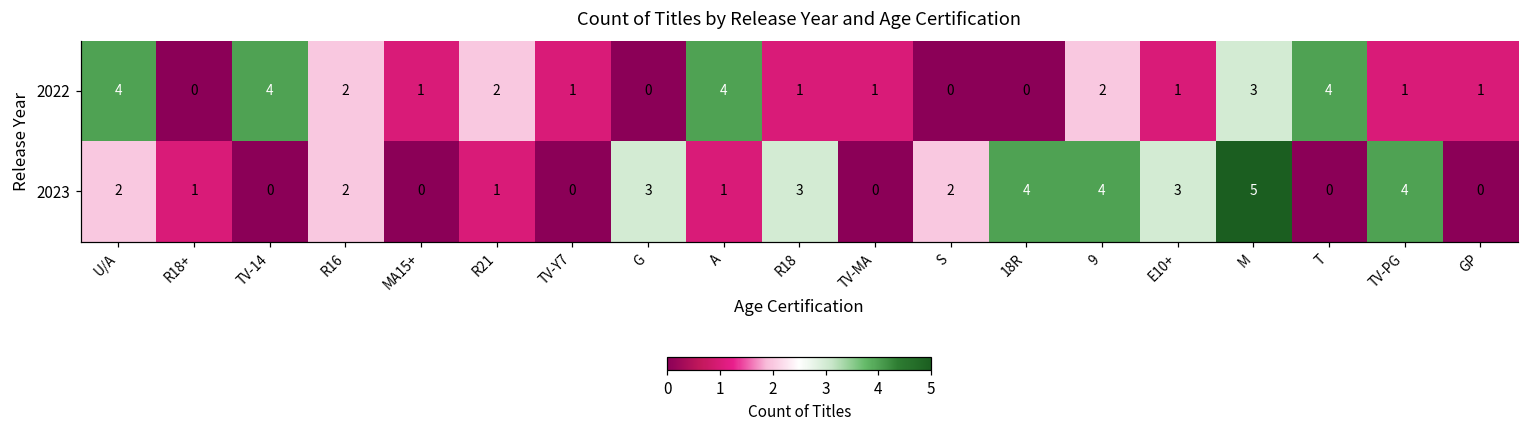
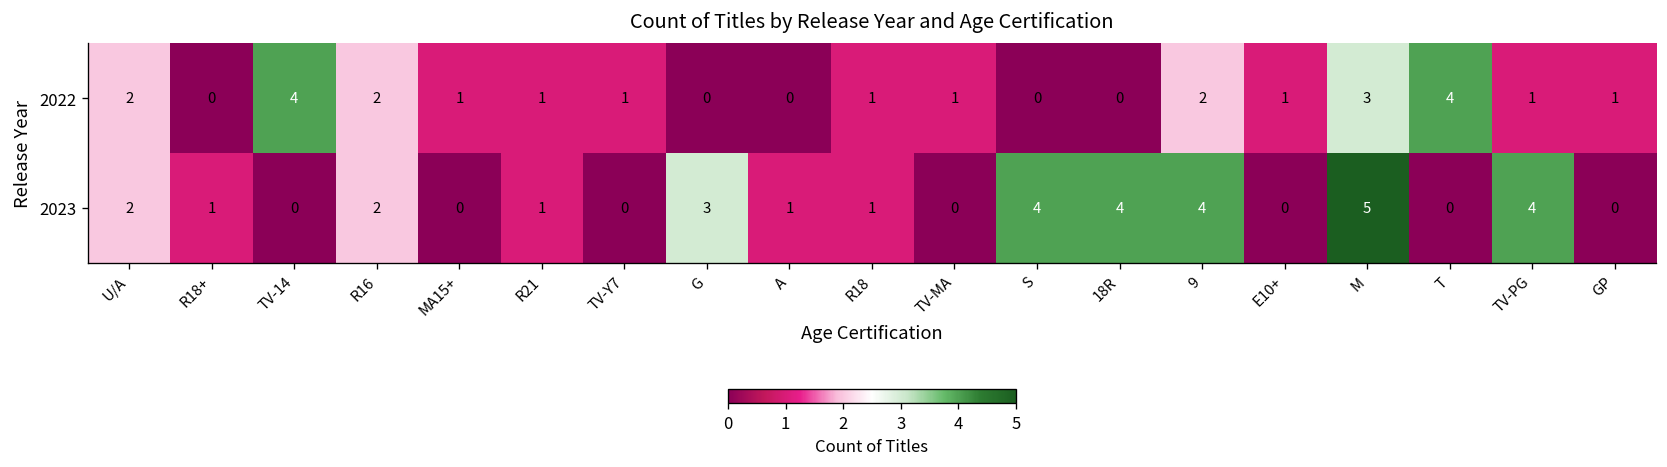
  {
    "2022": {
-     "U/A": 4,
+     "U/A": 2,
      "R18+": 0,
      "TV-14": 4,
      "R16": 2,
      "MA15+": 1,
-     "R21": 2,
+     "R21": 1,
      "TV-Y7": 1,
      "G": 0,
-     "A": 4,
+     "A": 0,
      "R18": 1,
      "TV-MA": 1,
      "S": 0,
      "18R": 0,
      "9": 2,
      "E10+": 1,
      "M": 3,
      "T": 4,
      "TV-PG": 1,
      "GP": 1
    },
    "2023": {
      "U/A": 2,
      "R18+": 1,
      "TV-14": 0,
      "R16": 2,
      "MA15+": 0,
      "R21": 1,
      "TV-Y7": 0,
      "G": 3,
      "A": 1,
-     "R18": 3,
+     "R18": 1,
      "TV-MA": 0,
-     "S": 2,
+     "S": 4,
      "18R": 4,
      "9": 4,
-     "E10+": 3,
+     "E10+": 0,
      "M": 5,
      "T": 0,
      "TV-PG": 4,
      "GP": 0
    }
  }
